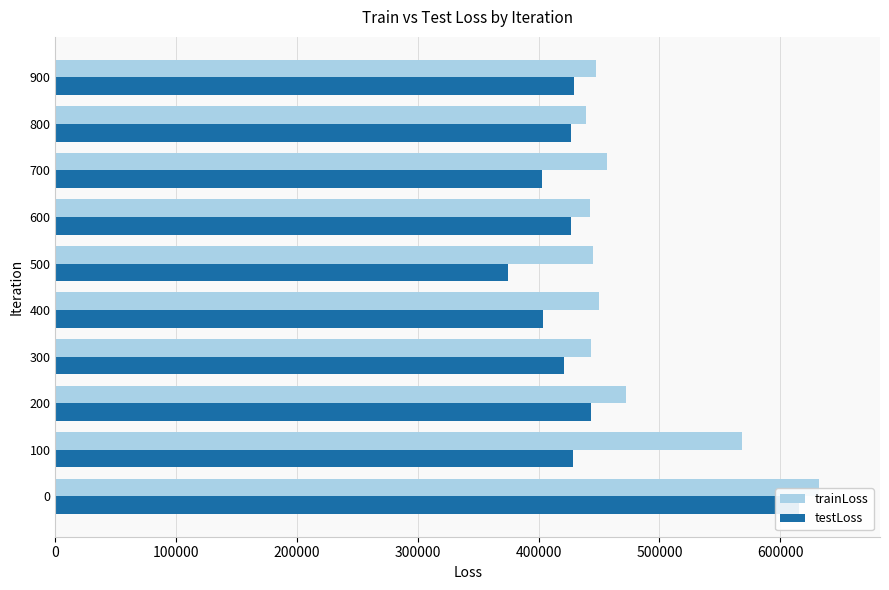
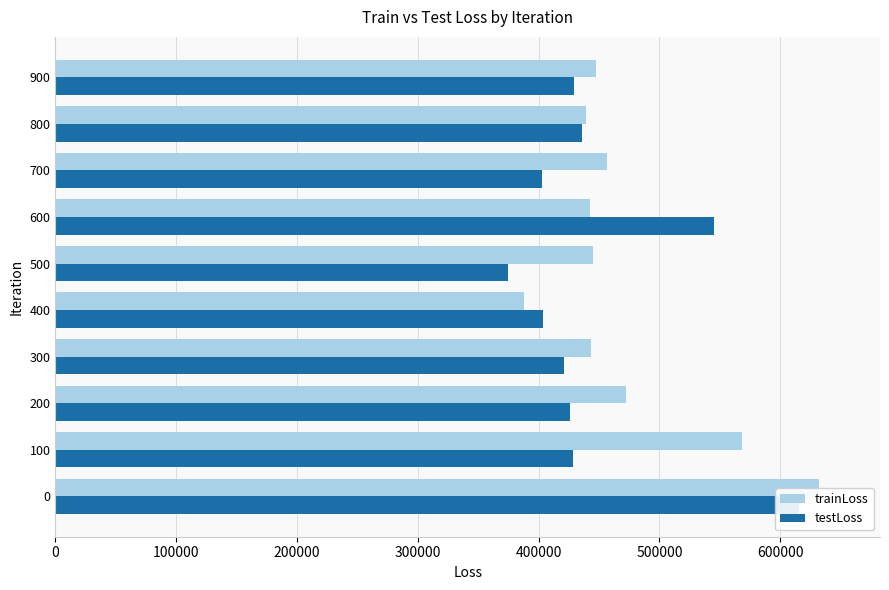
  {
    "trainLoss": {
      "900": 447000,
      "800": 440000,
      "700": 456000,
      "600": 443000,
      "500": 445000,
-     "400": 450000,
+     "400": 388000,
      "300": 444000,
      "200": 472000,
      "100": 568000,
      "0": 632000
    },
    "testLoss": {
      "900": 429000,
-     "800": 427000,
+     "800": 436000,
      "700": 403000,
-     "600": 427000,
+     "600": 545000,
      "500": 375000,
      "400": 404000,
      "300": 421000,
-     "200": 443000,
+     "200": 426000,
      "100": 428000
    }
  }
